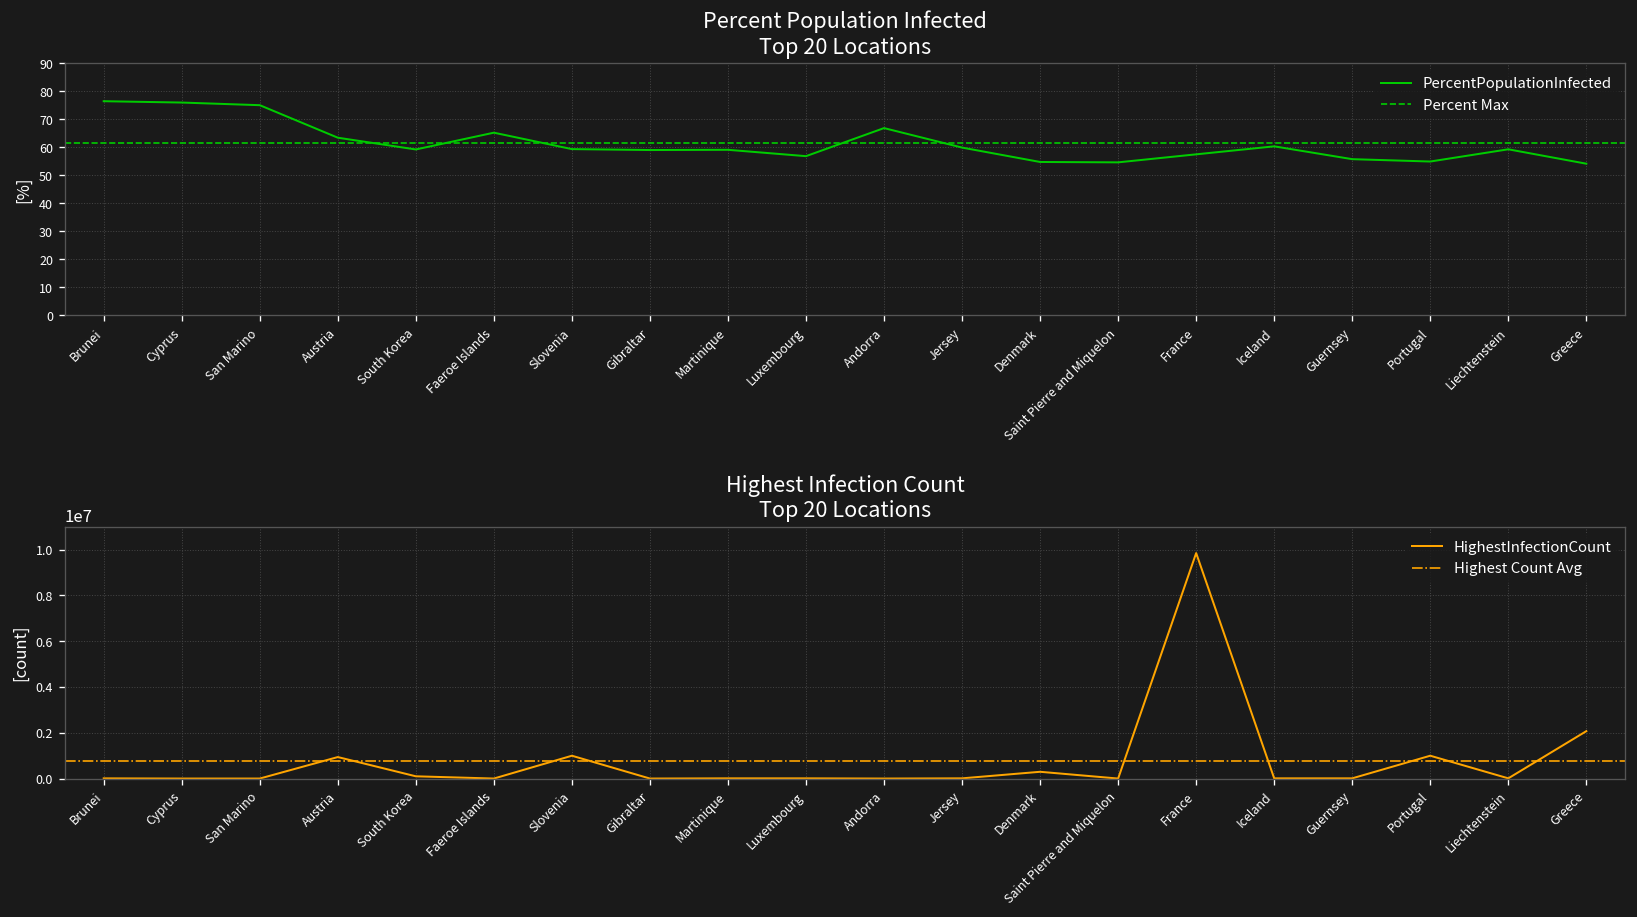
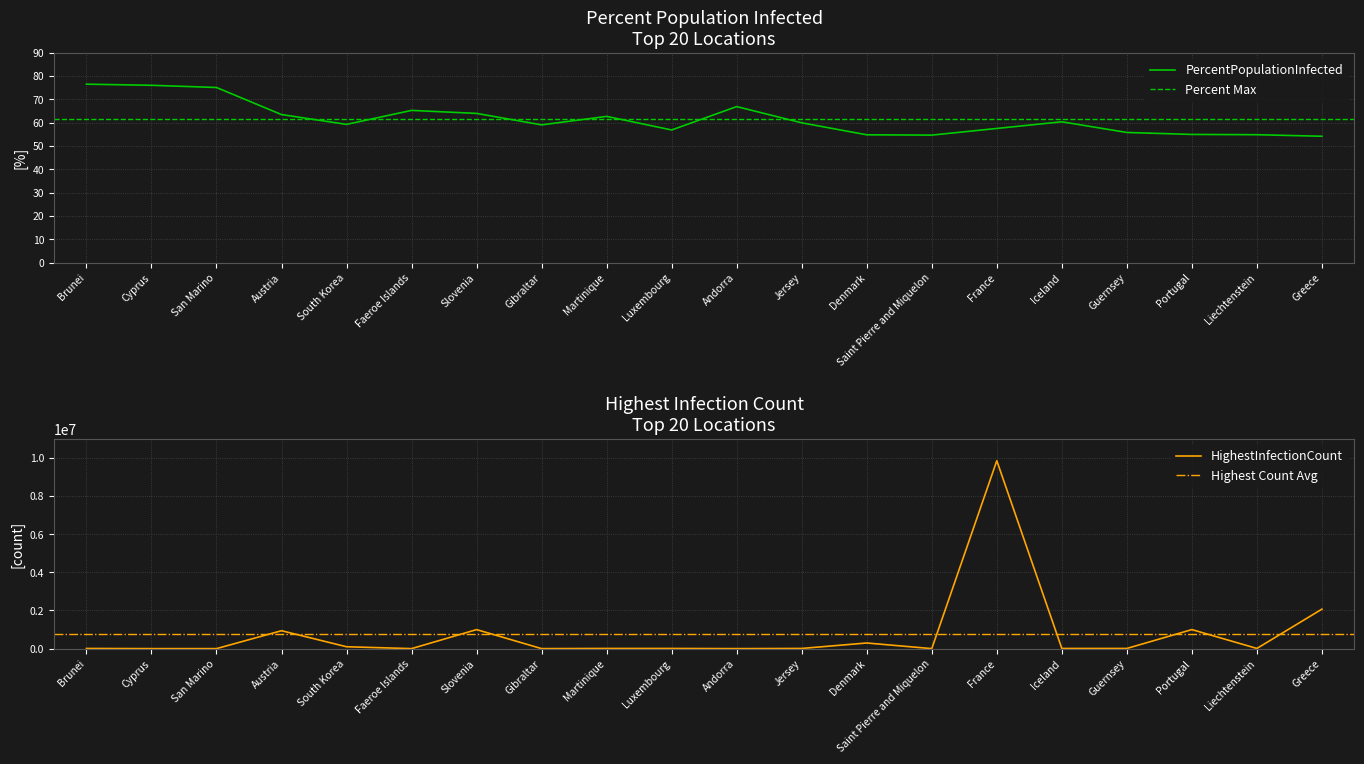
  {
    "Percent Population Infected Top 20 Locations": {
      "Brunei": 76,
      "Cyprus": 76,
      "San Marino": 75,
      "Austria": 63,
      "South Korea": 59,
      "Faeroe Islands": 65,
-     "Slovenia": 59,
+     "Slovenia": 64,
      "Gibraltar": 59,
-     "Martinique": 59,
+     "Martinique": 63,
      "Luxembourg": 57,
      "Andorra": 67,
      "Jersey": 60,
      "Denmark": 55,
      "Saint Pierre and Miquelon": 55,
      "France": 58,
      "Iceland": 60,
      "Guernsey": 56,
      "Portugal": 55,
-     "Liechtenstein": 59,
+     "Liechtenstein": 55,
      "Greece": 54
    },
    "Highest Infection Count Top 20 Locations": {
      "Brunei": 0,
      "Cyprus": 0,
      "San Marino": 0,
      "Austria": 900000,
      "South Korea": 100000,
      "Faeroe Islands": 0,
      "Slovenia": 1000000,
      "Gibraltar": 0,
      "Martinique": 0,
      "Luxembourg": 0,
      "Andorra": 0,
      "Jersey": 0,
      "Denmark": 300000,
      "Saint Pierre and Miquelon": 0,
      "France": 9900000,
      "Iceland": 0,
      "Guernsey": 0,
      "Portugal": 1000000,
      "Liechtenstein": 0,
      "Greece": 2100000
    }
  }
